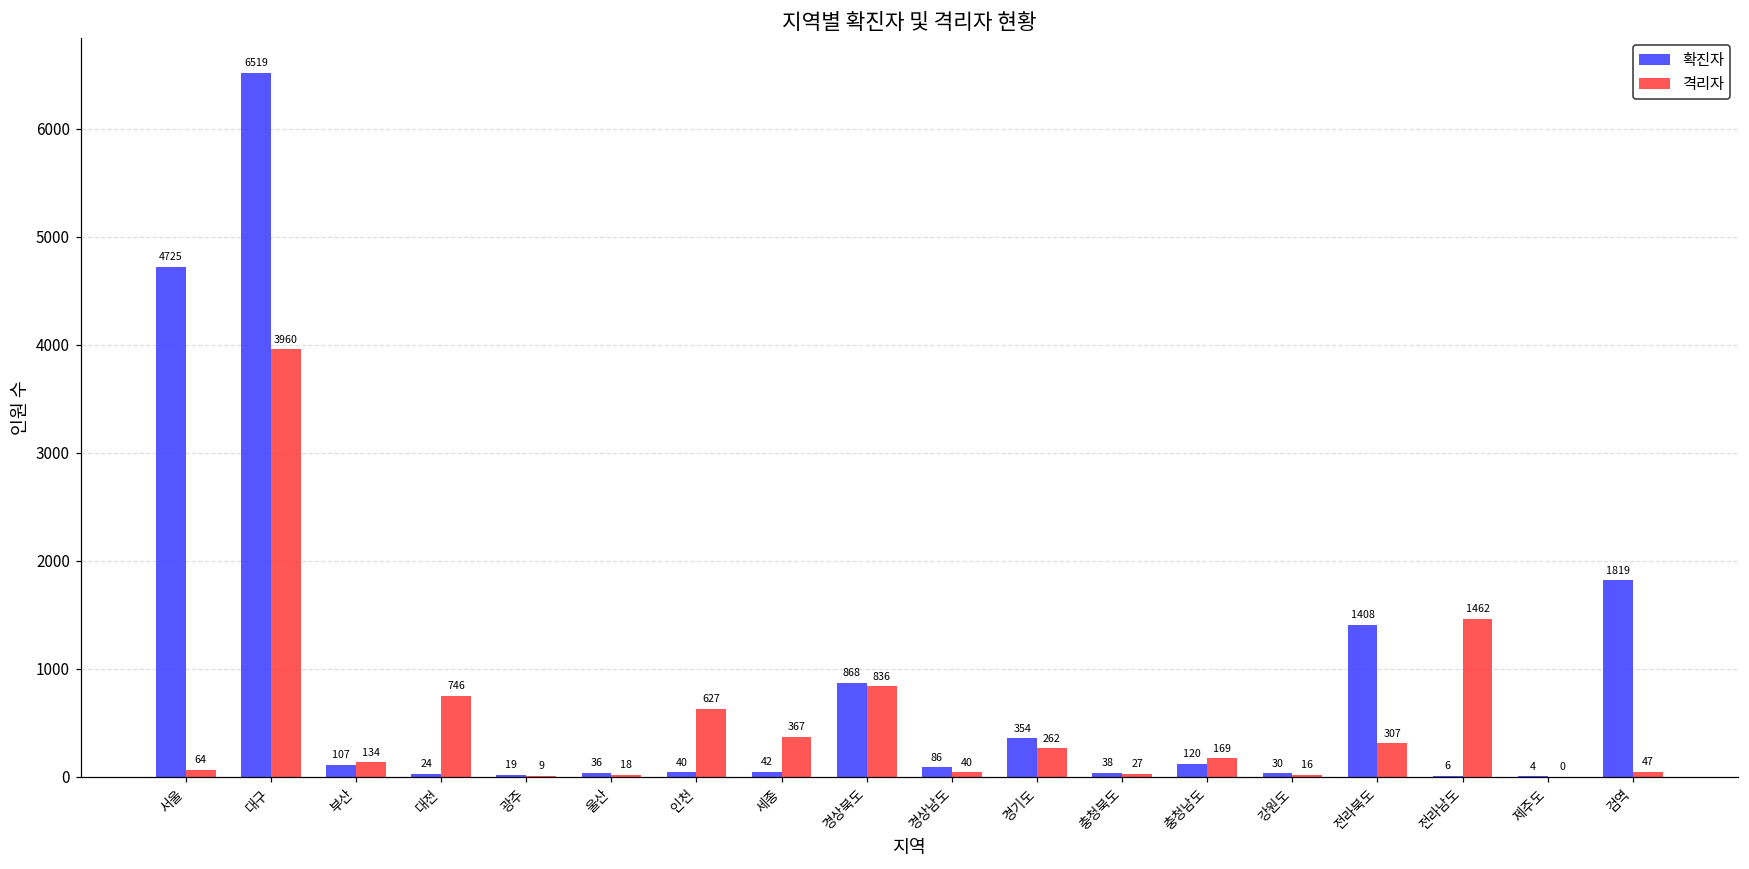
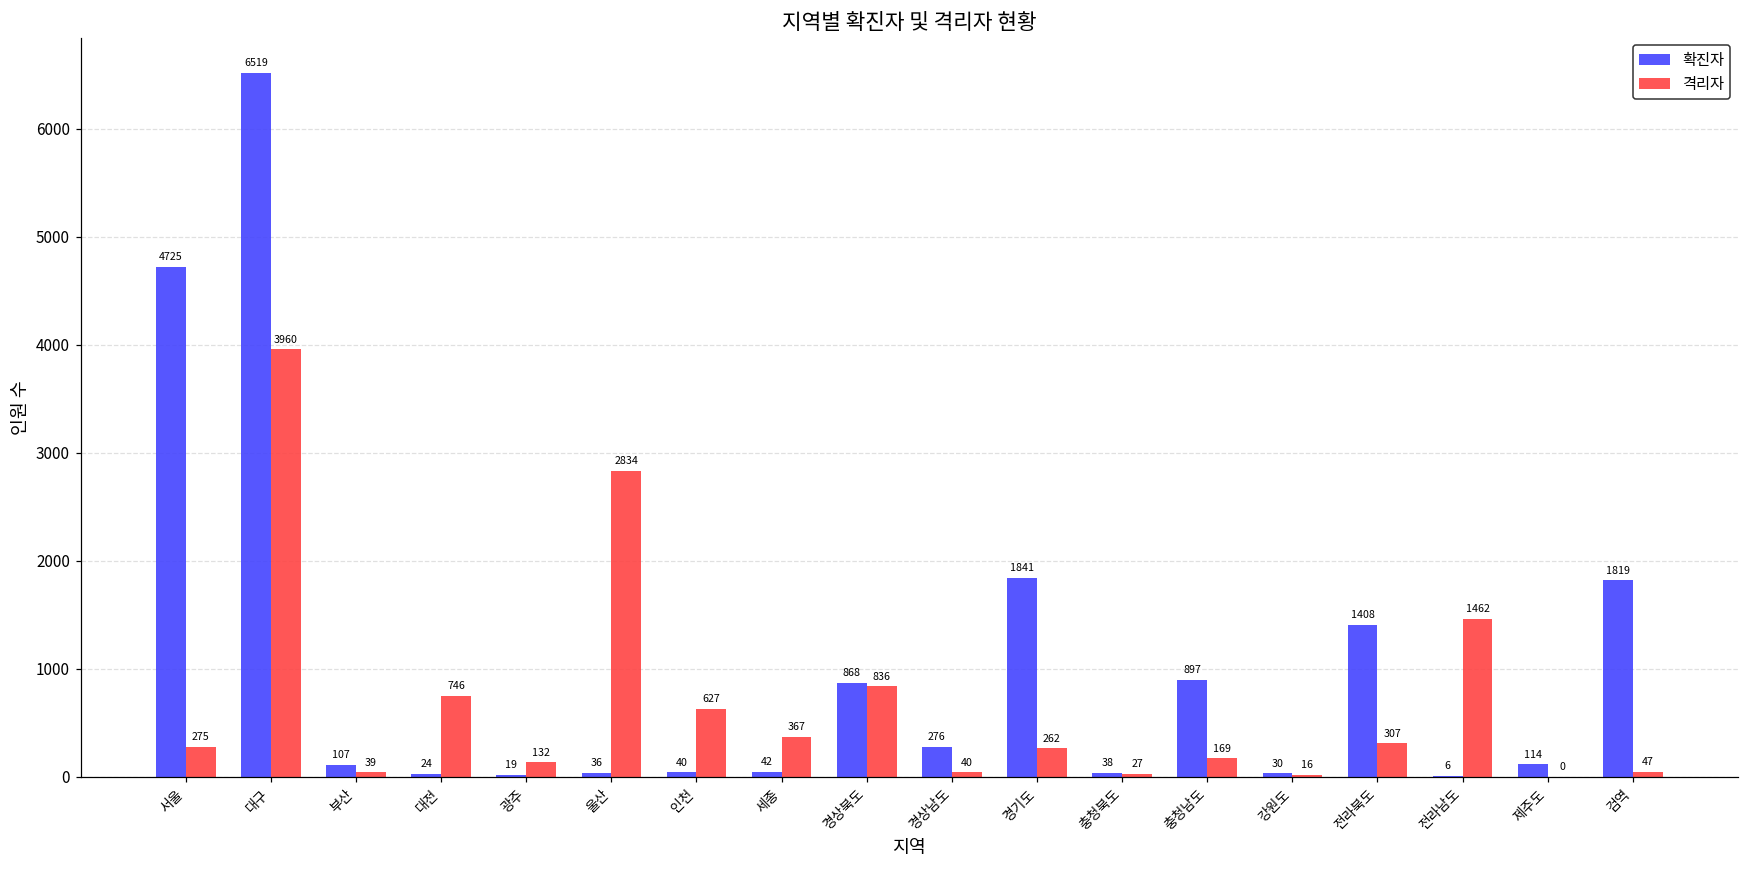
  {
    "확진자": {
      "서울": 4725,
      "대구": 6519,
      "부산": 107,
      "대전": 24,
      "광주": 19,
      "울산": 36,
      "인천": 40,
      "세종": 42,
      "경상북도": 868,
-     "경상남도": 86,
-     "경기도": 354,
+     "경상남도": 276,
+     "경기도": 1841,
      "충청북도": 38,
-     "충청남도": 120,
+     "충청남도": 897,
      "강원도": 30,
      "전라북도": 1408,
      "전라남도": 6,
-     "제주도": 4,
+     "제주도": 114,
      "검역": 1819
    },
    "격리자": {
-     "서울": 64,
+     "서울": 275,
      "대구": 3960,
-     "부산": 134,
+     "부산": 39,
      "대전": 746,
-     "광주": 9,
-     "울산": 18,
+     "광주": 132,
+     "울산": 2834,
      "인천": 627,
      "세종": 367,
      "경상북도": 836,
      "경상남도": 40,
      "경기도": 262,
      "충청북도": 27,
      "충청남도": 169,
      "강원도": 16,
      "전라북도": 307,
      "전라남도": 1462,
      "제주도": 0,
      "검역": 47
    }
  }
